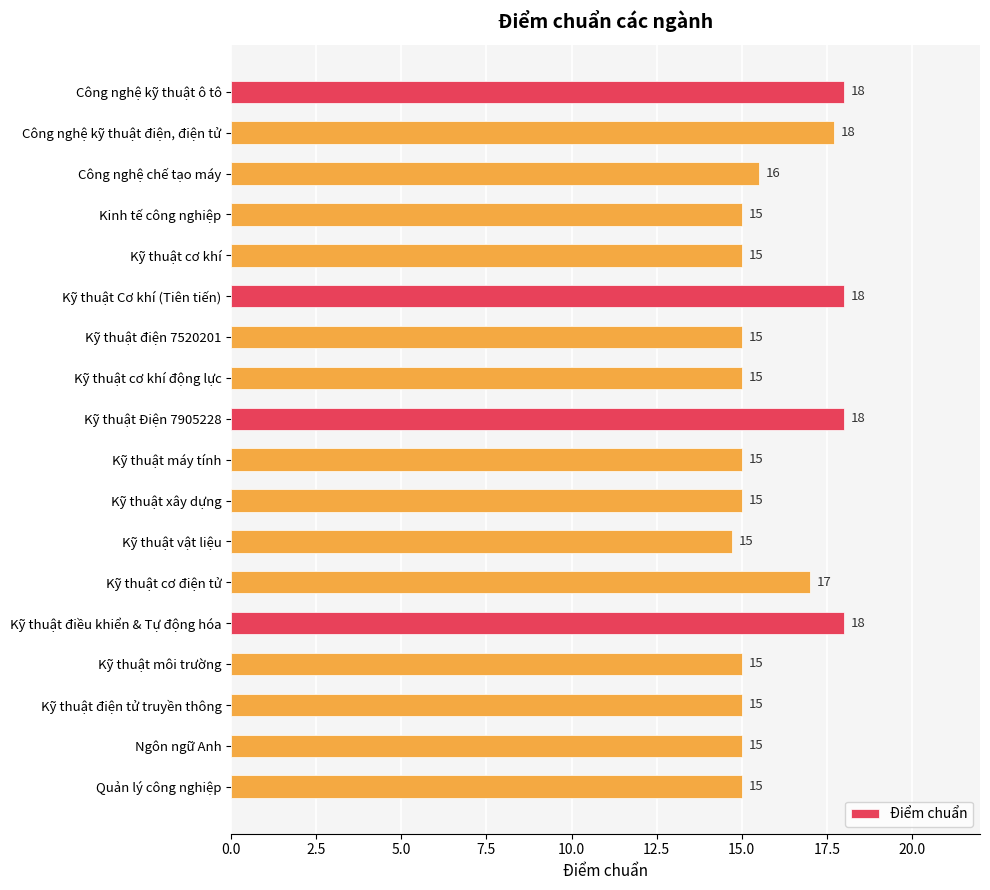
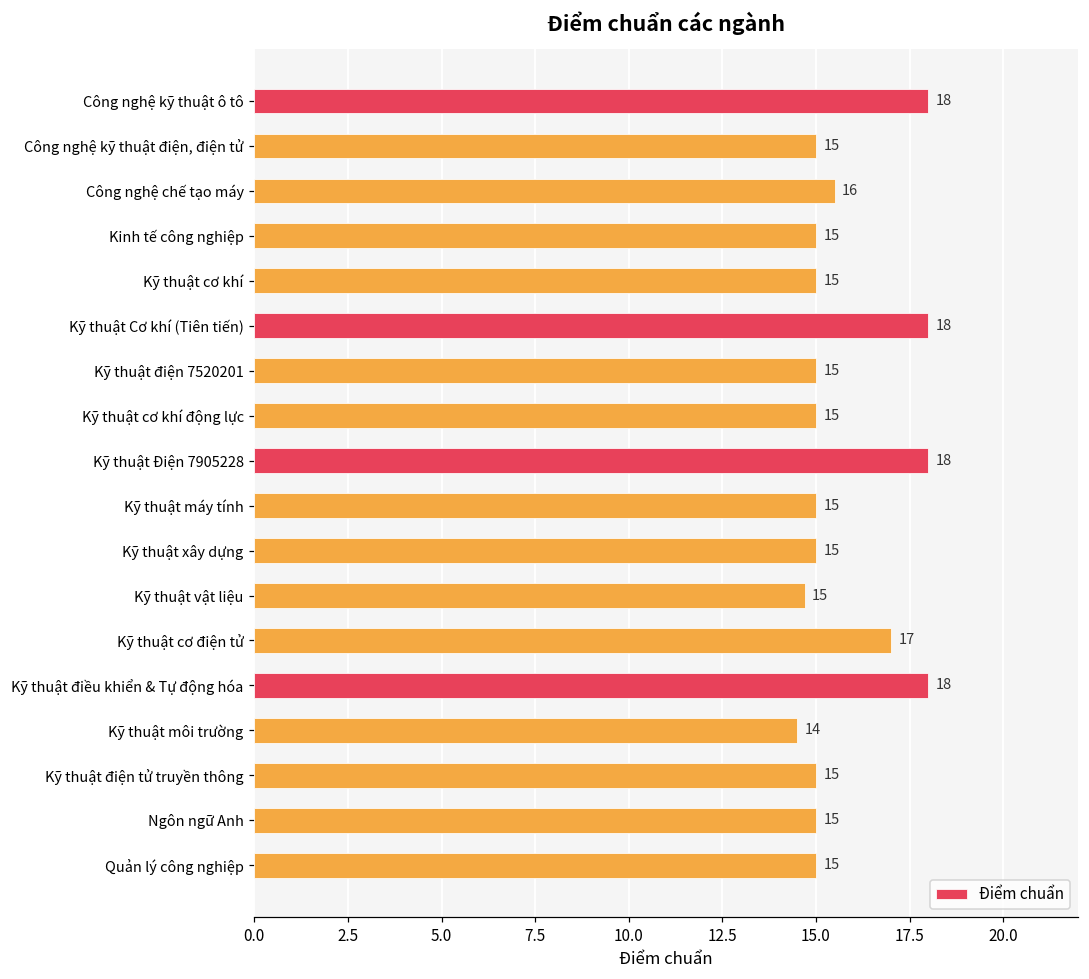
  {
    "Công nghệ kỹ thuật ô tô": 18,
-   "Công nghệ kỹ thuật điện, điện tử": 18,
+   "Công nghệ kỹ thuật điện, điện tử": 15,
    "Công nghệ chế tạo máy": 16,
    "Kinh tế công nghiệp": 15,
    "Kỹ thuật cơ khí": 15,
    "Kỹ thuật Cơ khí (Tiên tiến)": 18,
    "Kỹ thuật điện 7520201": 15,
    "Kỹ thuật cơ khí động lực": 15,
    "Kỹ thuật Điện 7905228": 18,
    "Kỹ thuật máy tính": 15,
    "Kỹ thuật xây dựng": 15,
    "Kỹ thuật vật liệu": 15,
    "Kỹ thuật cơ điện tử": 17,
    "Kỹ thuật điều khiển & Tự động hóa": 18,
-   "Kỹ thuật môi trường": 15,
+   "Kỹ thuật môi trường": 14,
    "Kỹ thuật điện tử truyền thông": 15,
    "Ngôn ngữ Anh": 15,
    "Quản lý công nghiệp": 15
  }
